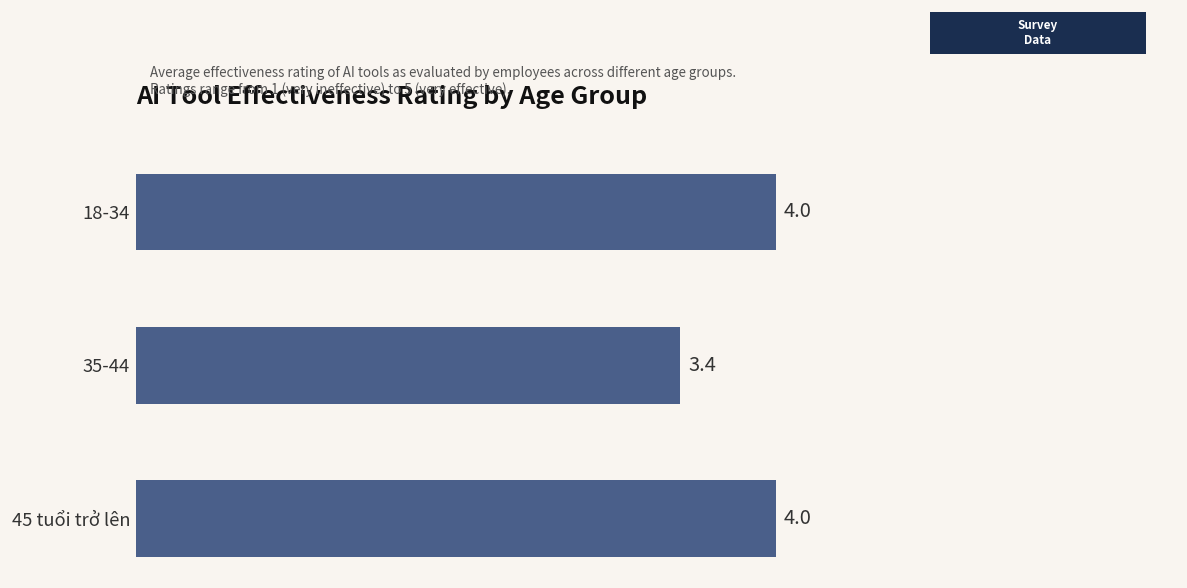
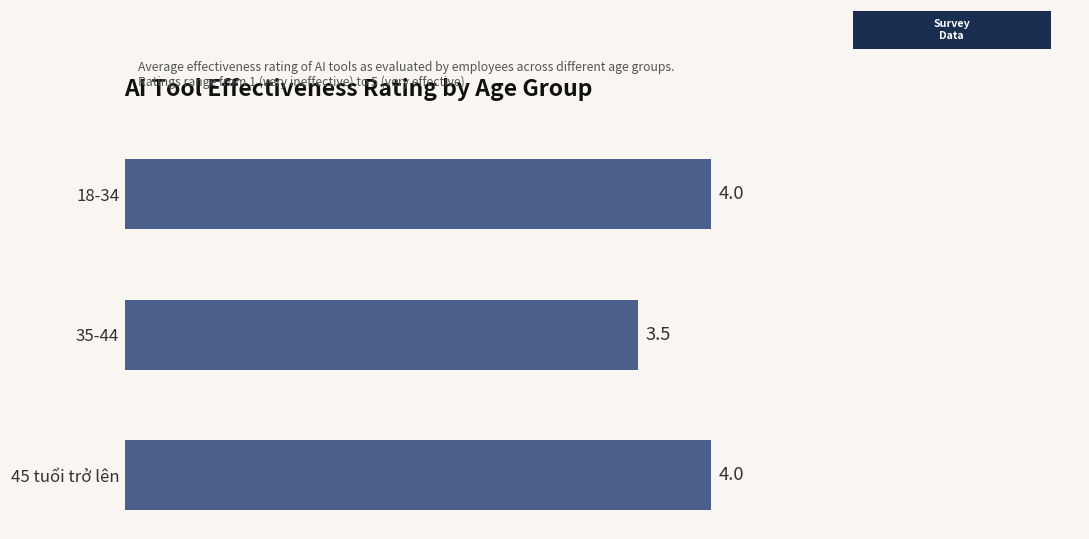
  {
    "18-34": 4.0,
-   "35-44": 3.4,
+   "35-44": 3.5,
    "45 tuổi trở lên": 4.0
  }
